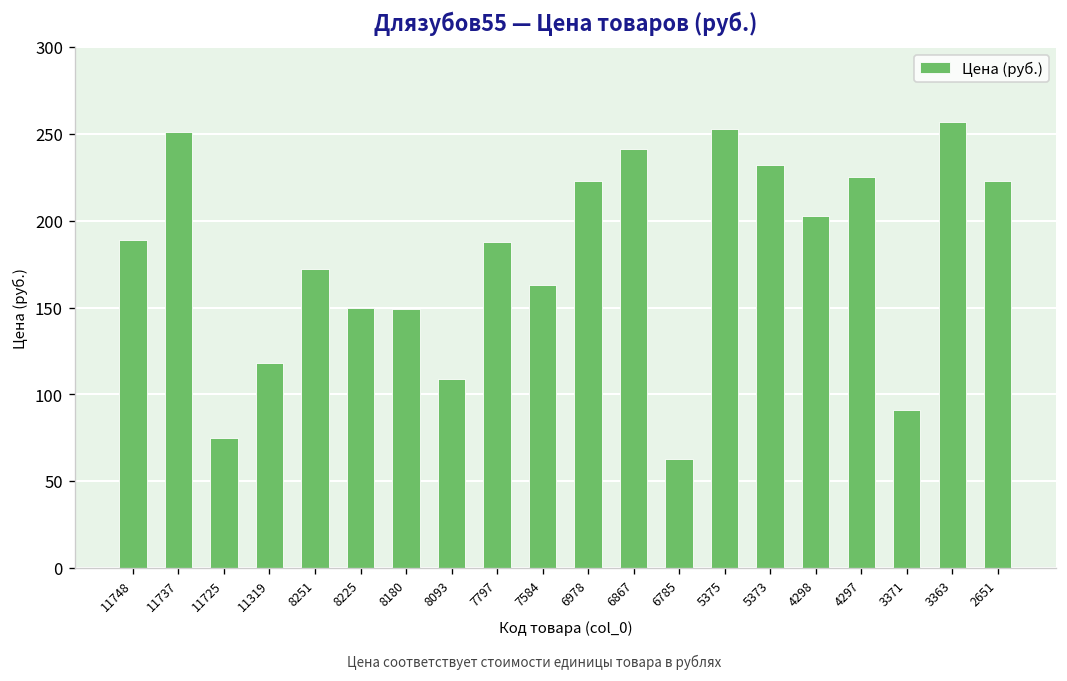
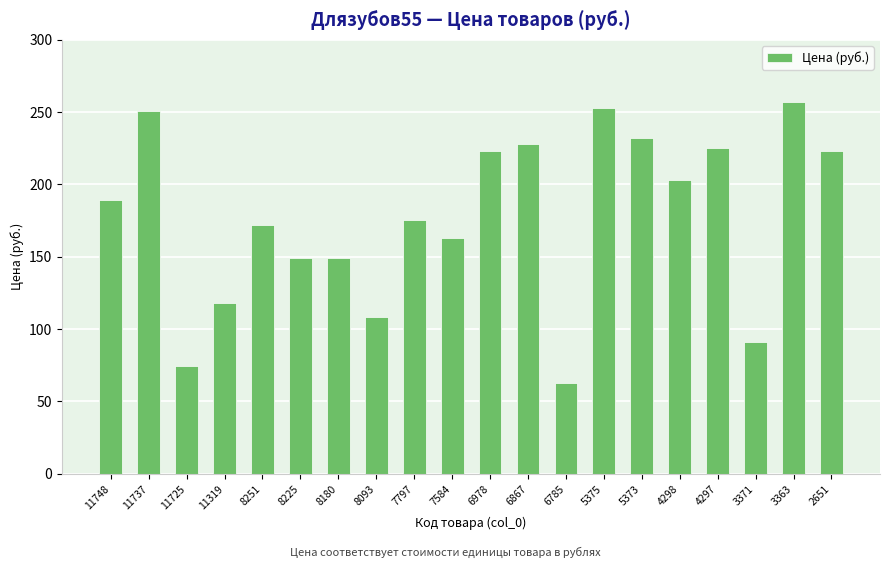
  {
    "11748": 189,
    "11737": 251,
    "11725": 75,
    "11319": 118,
    "8251": 172,
    "8225": 150,
    "8180": 149,
    "8093": 109,
-   "7797": 188,
+   "7797": 176,
    "7584": 163,
    "6978": 223,
-   "6867": 241,
+   "6867": 228,
    "6785": 63,
    "5375": 253,
    "5373": 232,
    "4298": 203,
    "4297": 225,
    "3371": 91,
    "3363": 257,
    "2651": 223
  }
